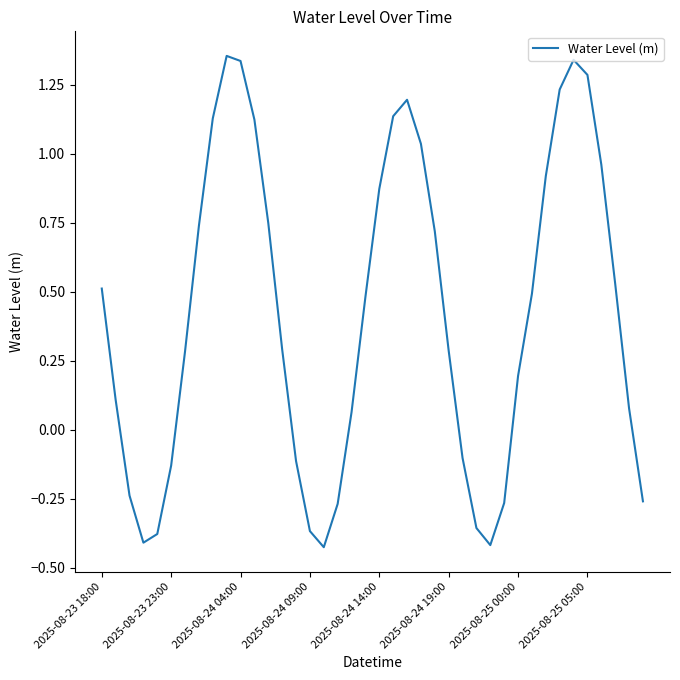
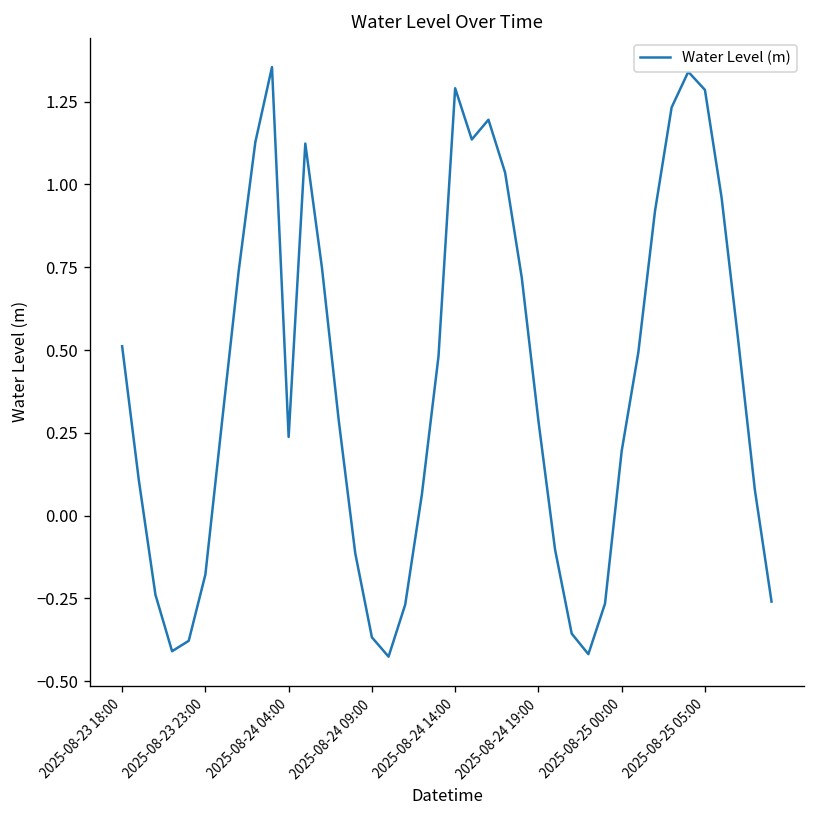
  {
    "2025-08-23 18:00": 0.51,
-   "2025-08-23 23:00": -0.13,
-   "2025-08-24 04:00": 1.34,
+   "2025-08-23 23:00": -0.18,
+   "2025-08-24 04:00": 0.24,
    "2025-08-24 09:00": -0.37,
-   "2025-08-24 14:00": 0.87,
+   "2025-08-24 14:00": 1.29,
    "2025-08-24 19:00": 0.29,
    "2025-08-25 00:00": 0.19,
    "2025-08-25 05:00": 1.29
  }
